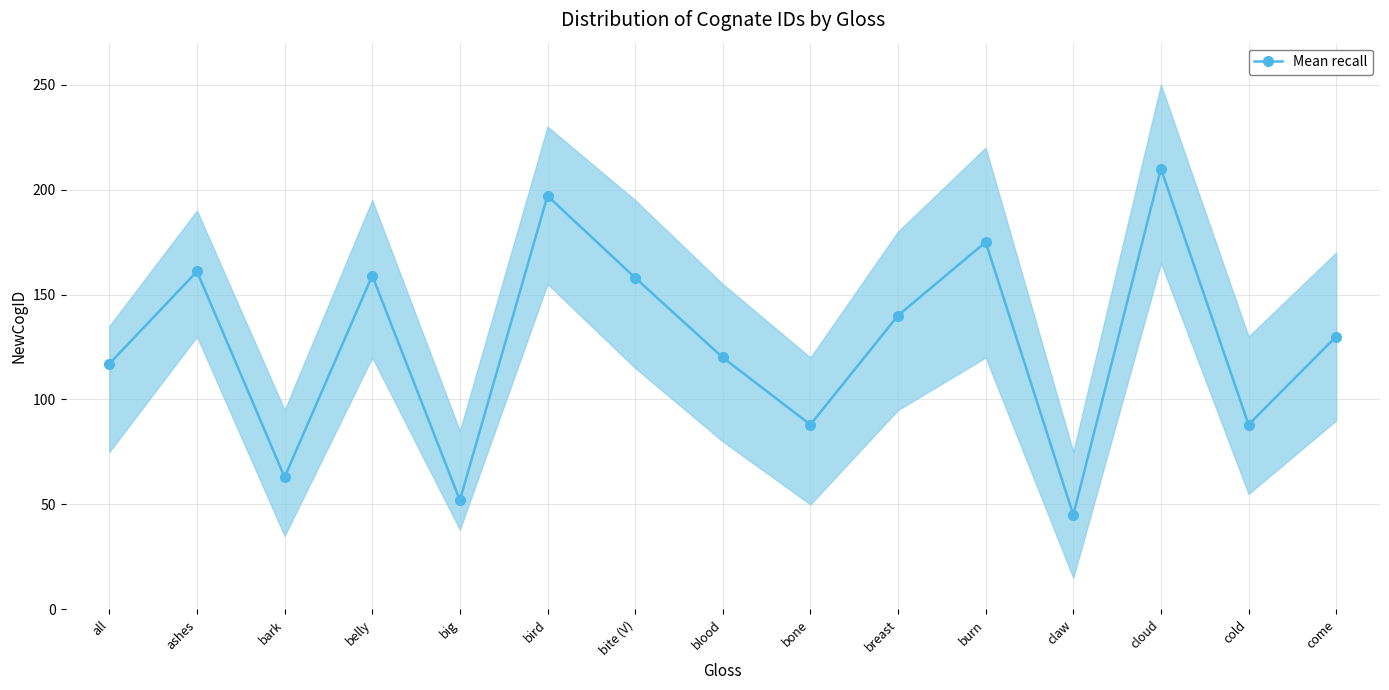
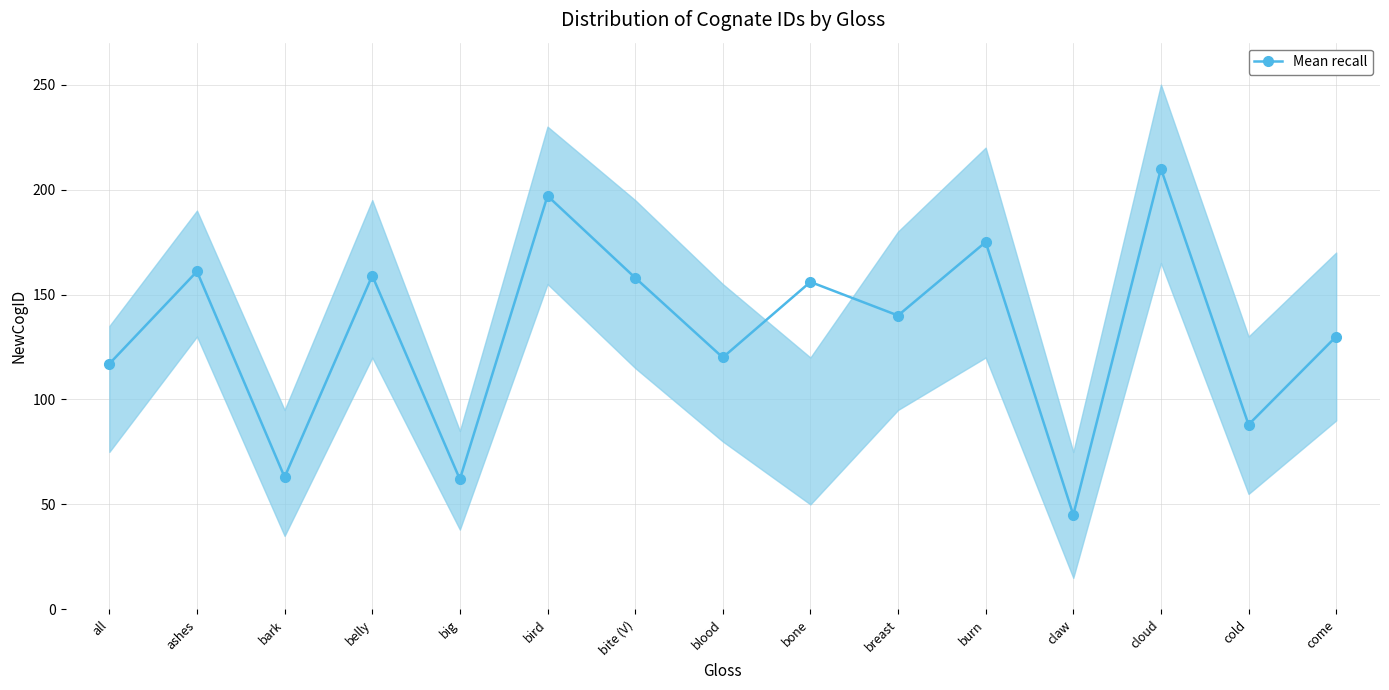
  {
    "Mean recall": {
      "all": 117,
      "ashes": 161,
      "bark": 63,
      "belly": 159,
-     "big": 52,
+     "big": 62,
      "bird": 197,
      "bite (V)": 158,
      "blood": 120,
-     "bone": 88,
+     "bone": 156,
      "breast": 140,
      "burn": 175,
      "claw": 45,
      "cloud": 210,
      "cold": 88,
      "come": 130
    }
  }
